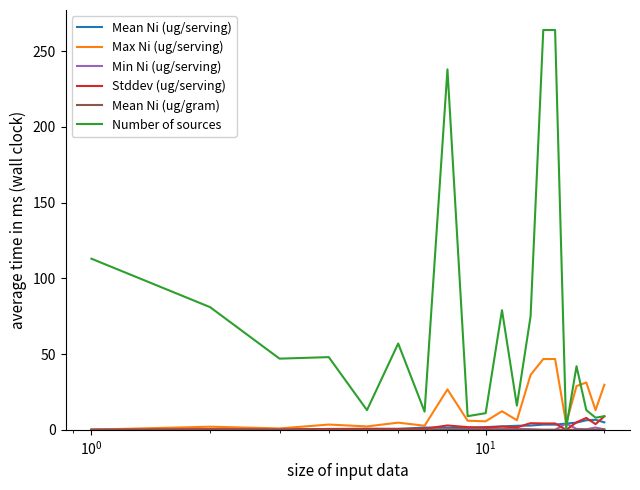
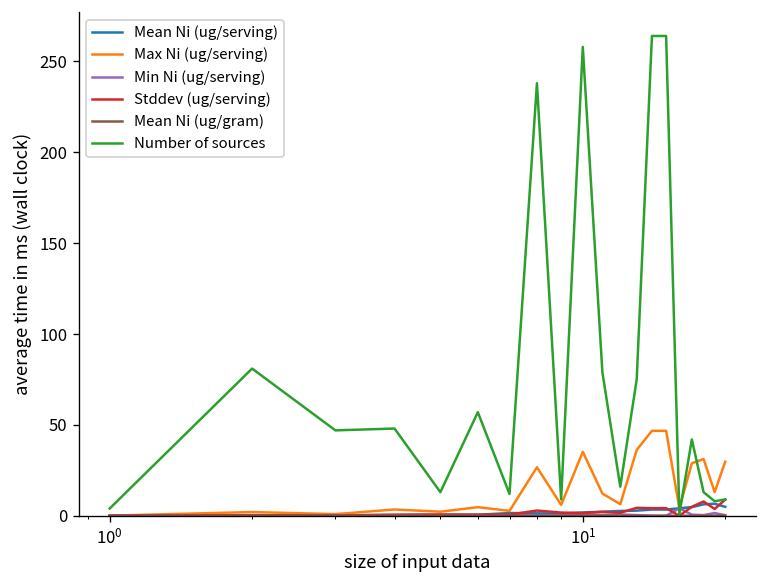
  {
    "Max Ni (ug/serving)": {
-     "10^1": 6
+     "10^1": 35
    },
    "Number of sources": {
-     "10^0": 113,
-     "10^1": 11
+     "10^0": 4,
+     "10^1": 258
    }
  }
